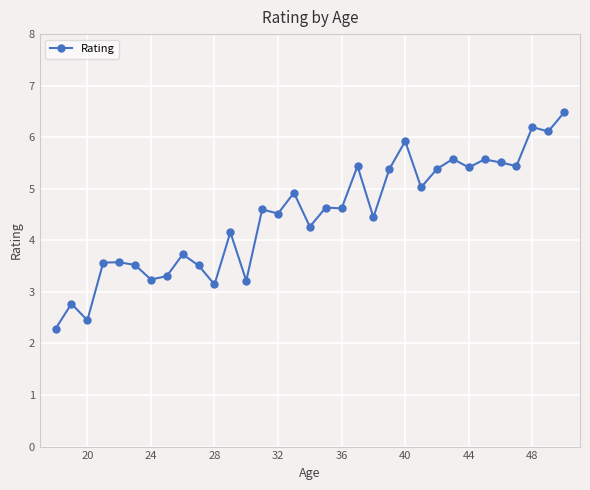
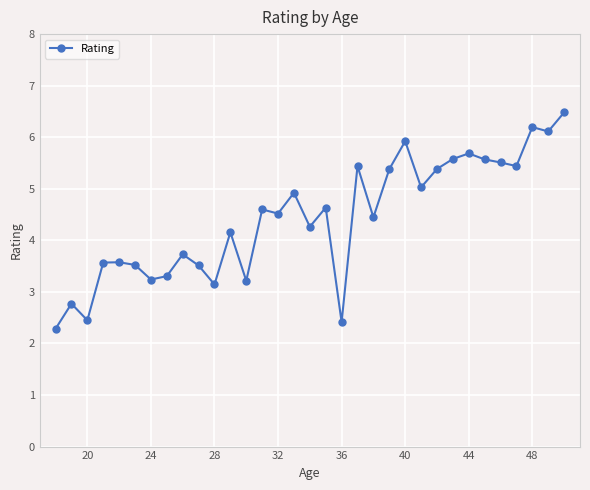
  {
    "20": 2.4,
    "24": 3.2,
    "28": 3.1,
    "32": 4.5,
-   "36": 4.6,
+   "36": 2.4,
    "40": 5.9,
-   "44": 5.4,
+   "44": 5.7,
    "48": 6.2
  }
